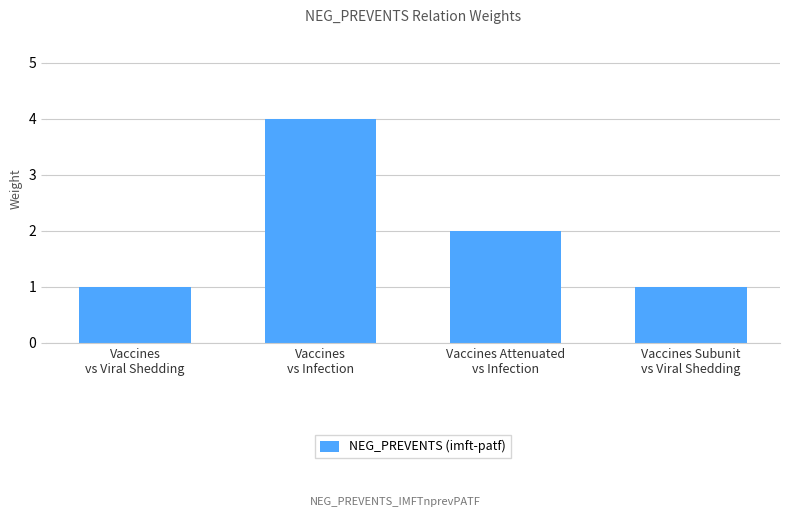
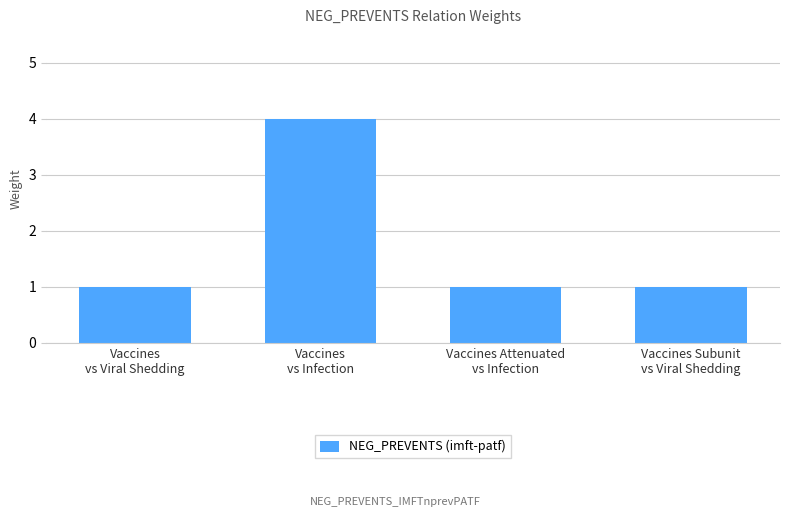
  {
    "Vaccines vs Viral Shedding": 1,
    "Vaccines vs Infection": 4,
-   "Vaccines Attenuated vs Infection": 2,
+   "Vaccines Attenuated vs Infection": 1,
    "Vaccines Subunit vs Viral Shedding": 1
  }
